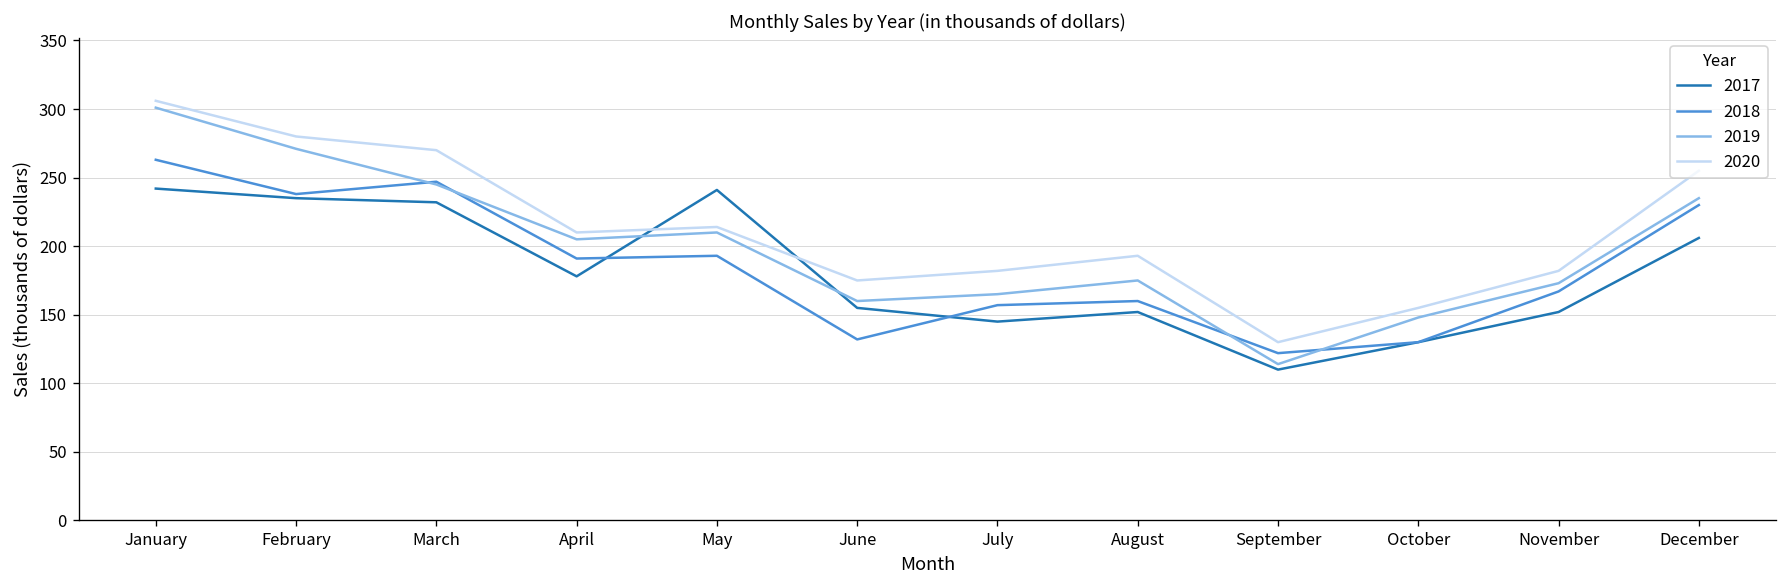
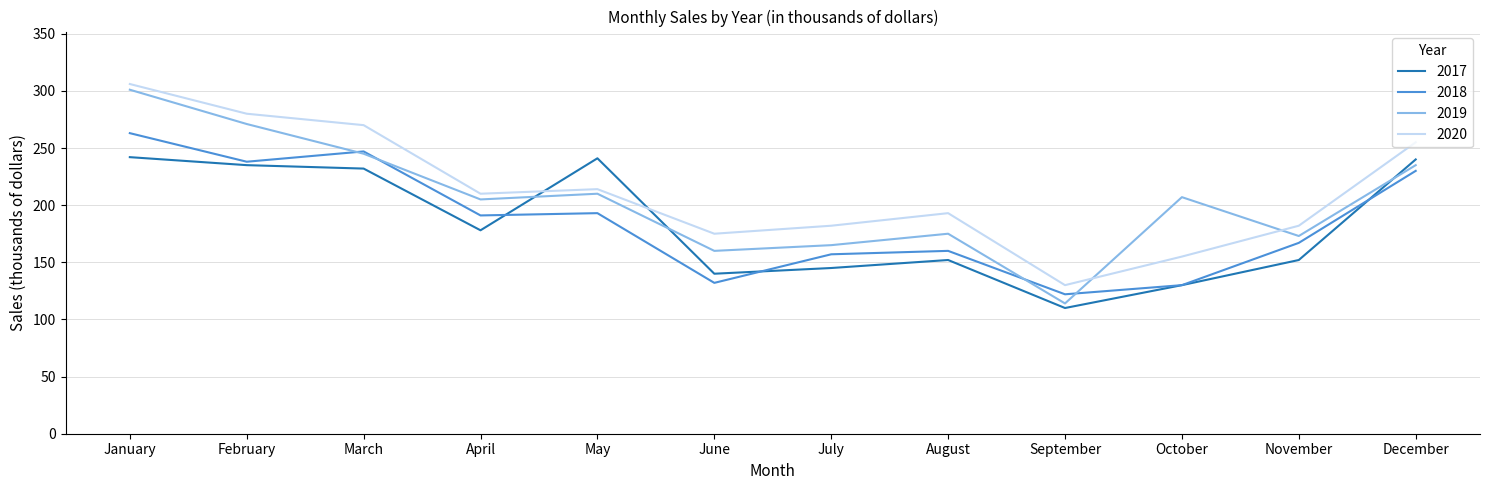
  {
    "2017": {
      "January": 242,
      "February": 235,
      "March": 232,
      "April": 178,
      "May": 241,
-     "June": 155,
+     "June": 140,
      "July": 145,
      "August": 152,
      "September": 110,
      "November": 152,
-     "December": 206
+     "December": 240
    },
    "2018": {
      "January": 263,
      "February": 238,
      "April": 191,
      "May": 193,
      "June": 132,
      "July": 157,
      "August": 160,
      "September": 122,
      "November": 167,
      "December": 230
    },
    "2019": {
      "January": 301,
      "February": 271,
      "April": 205,
      "May": 210,
      "June": 160,
      "July": 165,
      "August": 175,
      "September": 114,
-     "October": 148,
+     "October": 207,
      "November": 173,
      "December": 235
    },
    "2020": {
      "January": 306,
      "February": 280,
      "March": 270,
      "April": 210,
      "May": 214,
      "June": 175,
      "July": 182,
      "August": 193,
      "September": 130,
      "October": 155,
      "November": 182
    }
  }
